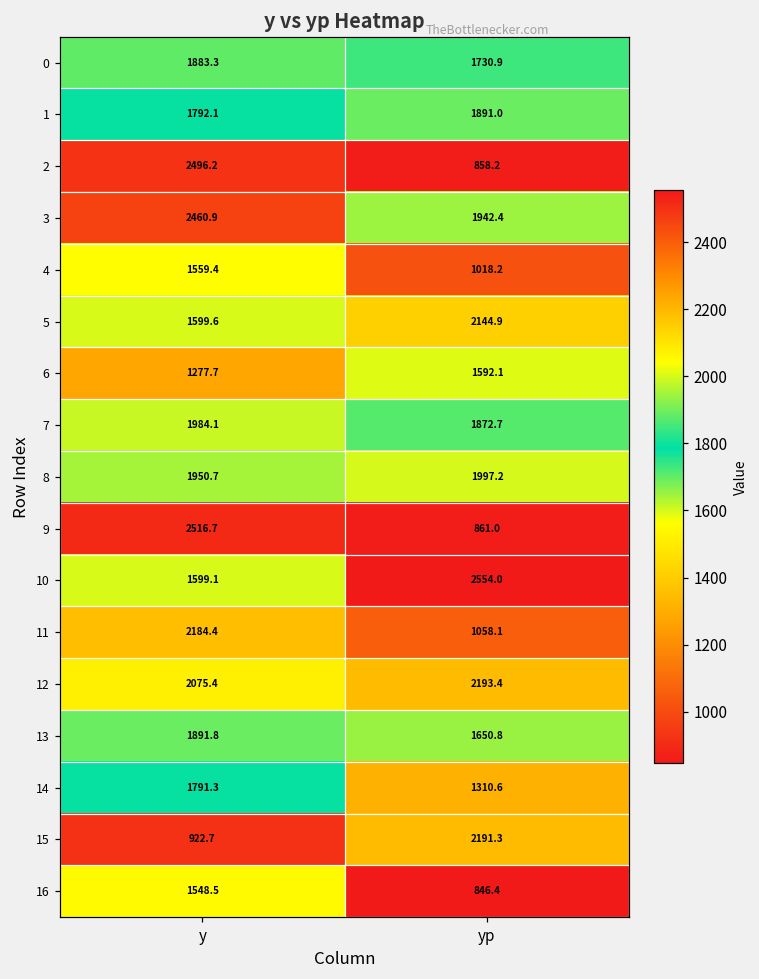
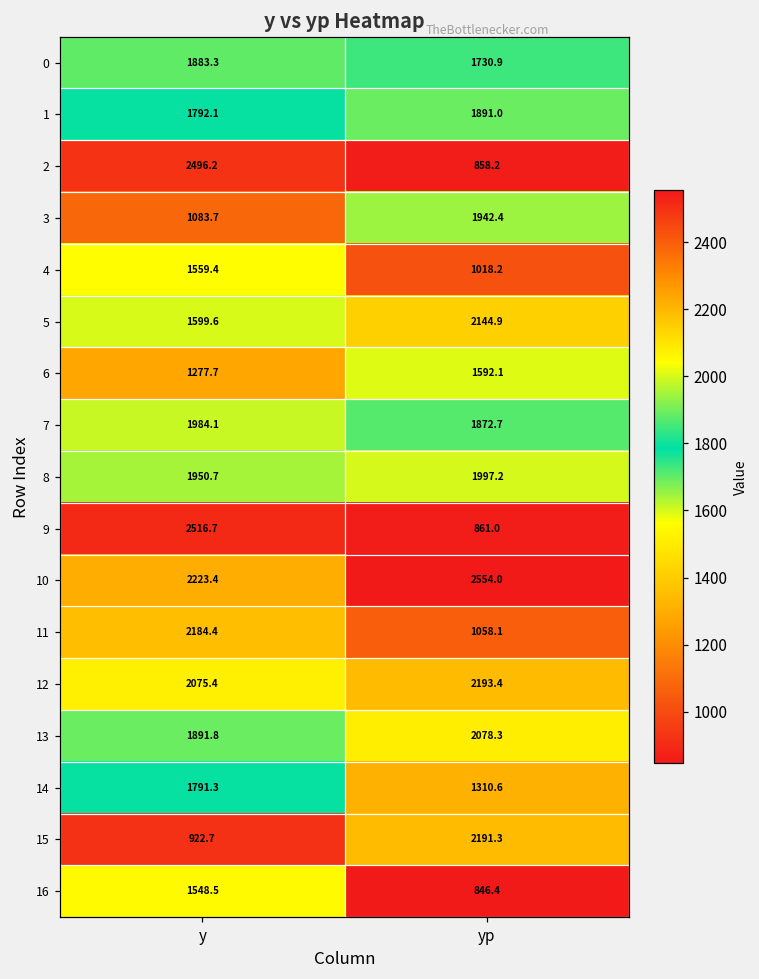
  {
    "0": {
      "y": 1883.3,
      "yp": 1730.9
    },
    "1": {
      "y": 1792.1,
      "yp": 1891.0
    },
    "2": {
      "y": 2496.2,
      "yp": 858.2
    },
    "3": {
-     "y": 2460.9,
+     "y": 1083.7,
      "yp": 1942.4
    },
    "4": {
      "y": 1559.4,
      "yp": 1018.2
    },
    "5": {
      "y": 1599.6,
      "yp": 2144.9
    },
    "6": {
      "y": 1277.7,
      "yp": 1592.1
    },
    "7": {
      "y": 1984.1,
      "yp": 1872.7
    },
    "8": {
      "y": 1950.7,
      "yp": 1997.2
    },
    "9": {
      "y": 2516.7,
      "yp": 861.0
    },
    "10": {
-     "y": 1599.1,
+     "y": 2223.4,
      "yp": 2554.0
    },
    "11": {
      "y": 2184.4,
      "yp": 1058.1
    },
    "12": {
      "y": 2075.4,
      "yp": 2193.4
    },
    "13": {
      "y": 1891.8,
-     "yp": 1650.8
+     "yp": 2078.3
    },
    "14": {
      "y": 1791.3,
      "yp": 1310.6
    },
    "15": {
      "y": 922.7,
      "yp": 2191.3
    },
    "16": {
      "y": 1548.5,
      "yp": 846.4
    }
  }
